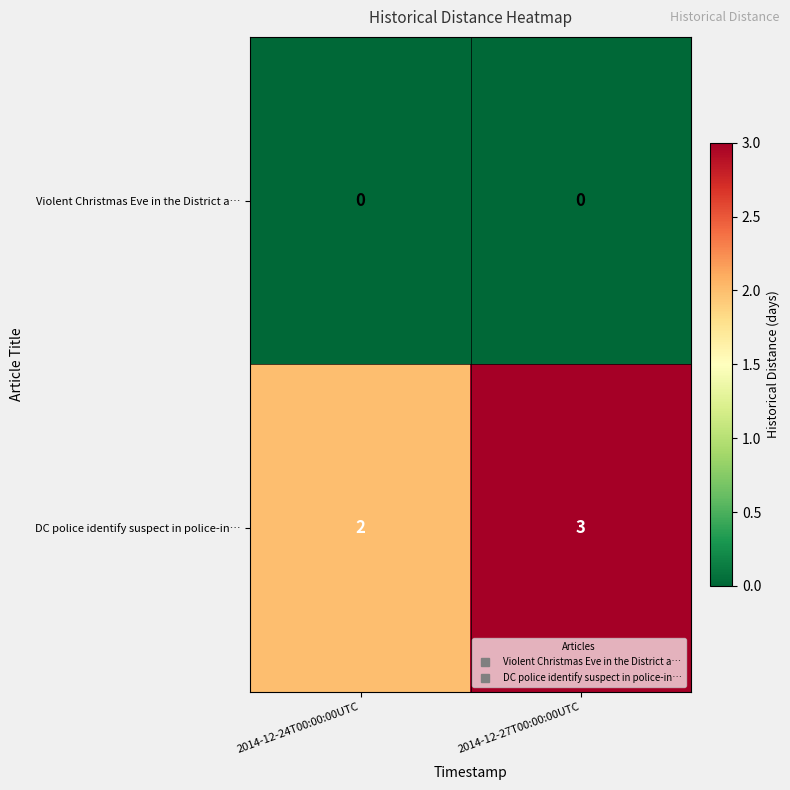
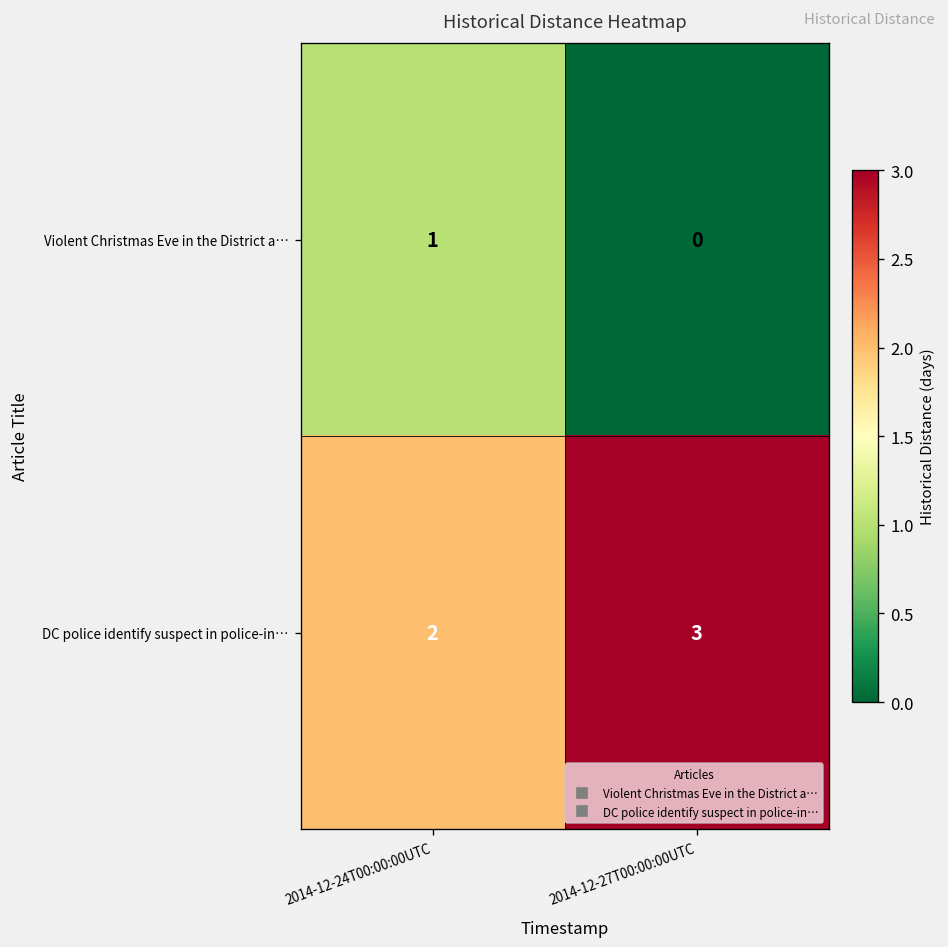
  {
    "Violent Christmas Eve in the District a…": {
-     "2014-12-24T00:00:00UTC": 0,
+     "2014-12-24T00:00:00UTC": 1,
      "2014-12-27T00:00:00UTC": 0
    },
    "DC police identify suspect in police-in…": {
      "2014-12-24T00:00:00UTC": 2,
      "2014-12-27T00:00:00UTC": 3
    }
  }
